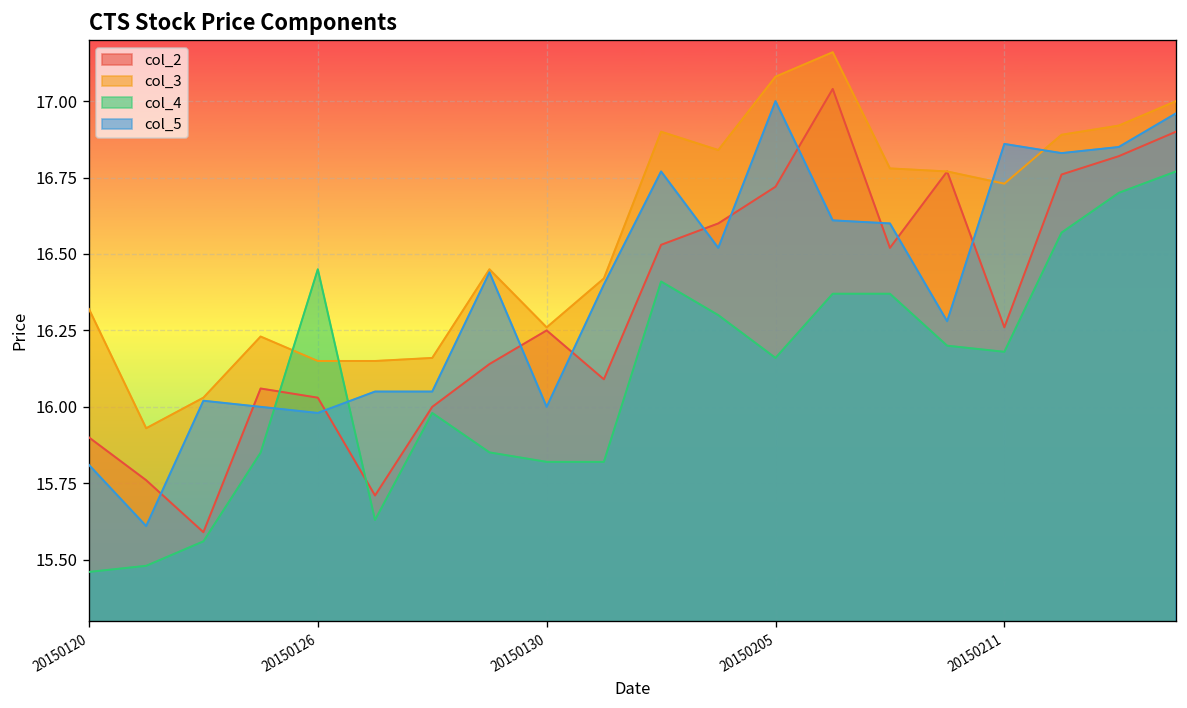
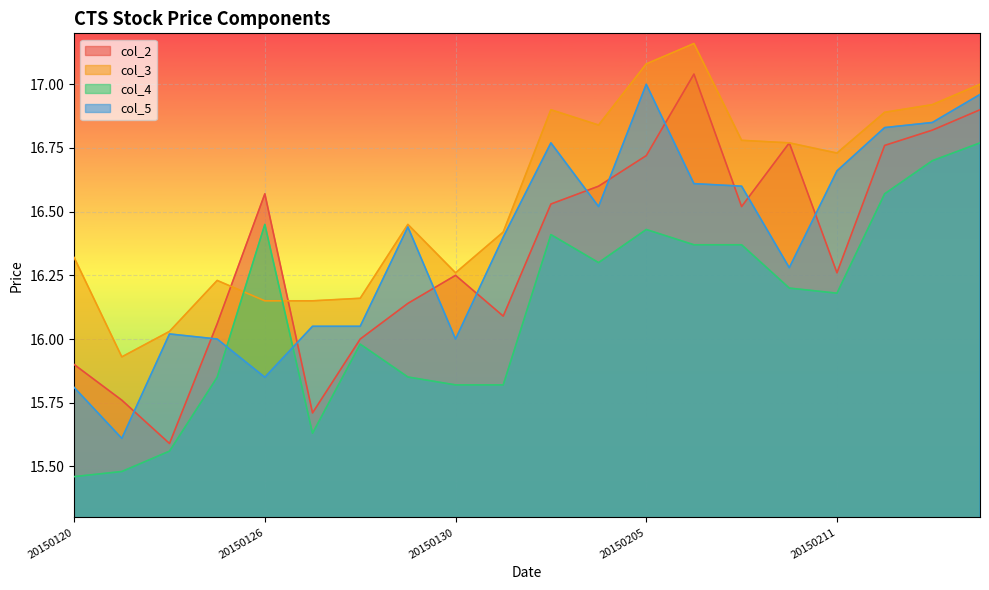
  {
    "col_2": {
      "20150120": 15.90,
-     "20150126": 16.03,
+     "20150126": 16.57,
      "20150130": 16.25,
      "20150205": 16.72,
      "20150211": 16.26
    },
    "col_3": {
      "20150120": 16.32,
      "20150126": 16.15,
      "20150130": 16.26,
      "20150205": 17.08,
      "20150211": 16.73
    },
    "col_4": {
      "20150120": 15.46,
      "20150126": 16.45,
      "20150130": 15.82,
-     "20150205": 16.16,
+     "20150205": 16.43,
      "20150211": 16.18
    },
    "col_5": {
      "20150120": 15.81,
-     "20150126": 15.98,
+     "20150126": 15.85,
      "20150130": 16.00,
      "20150205": 17.00,
-     "20150211": 16.86
+     "20150211": 16.66
    }
  }
